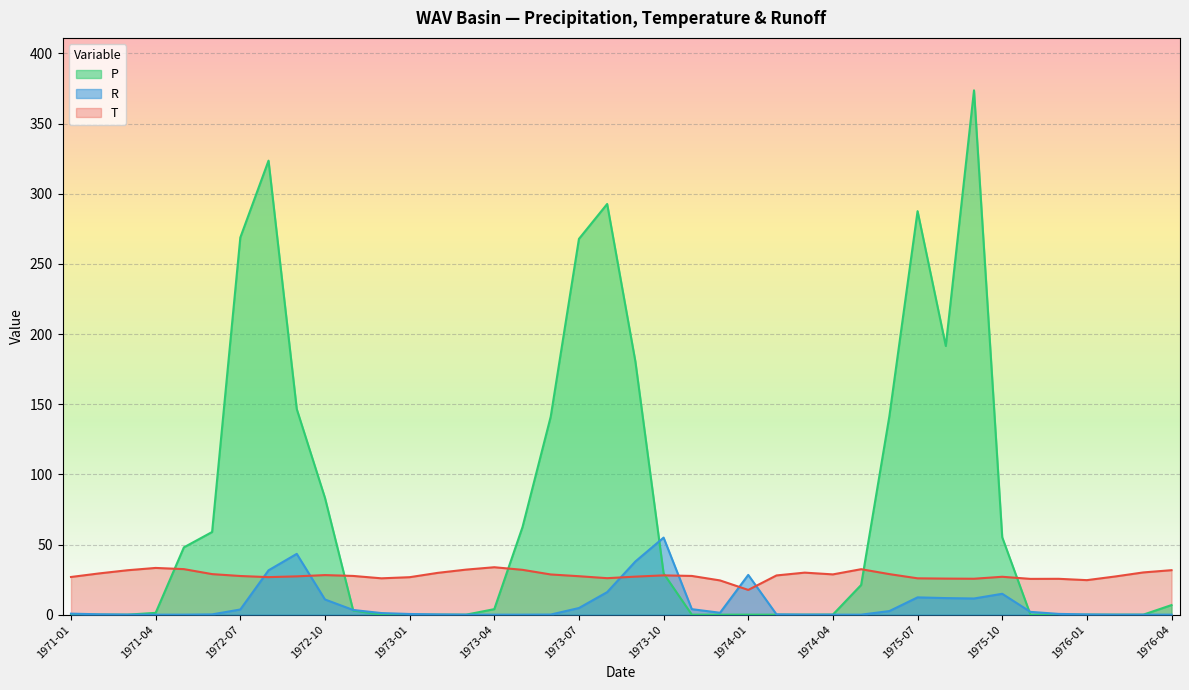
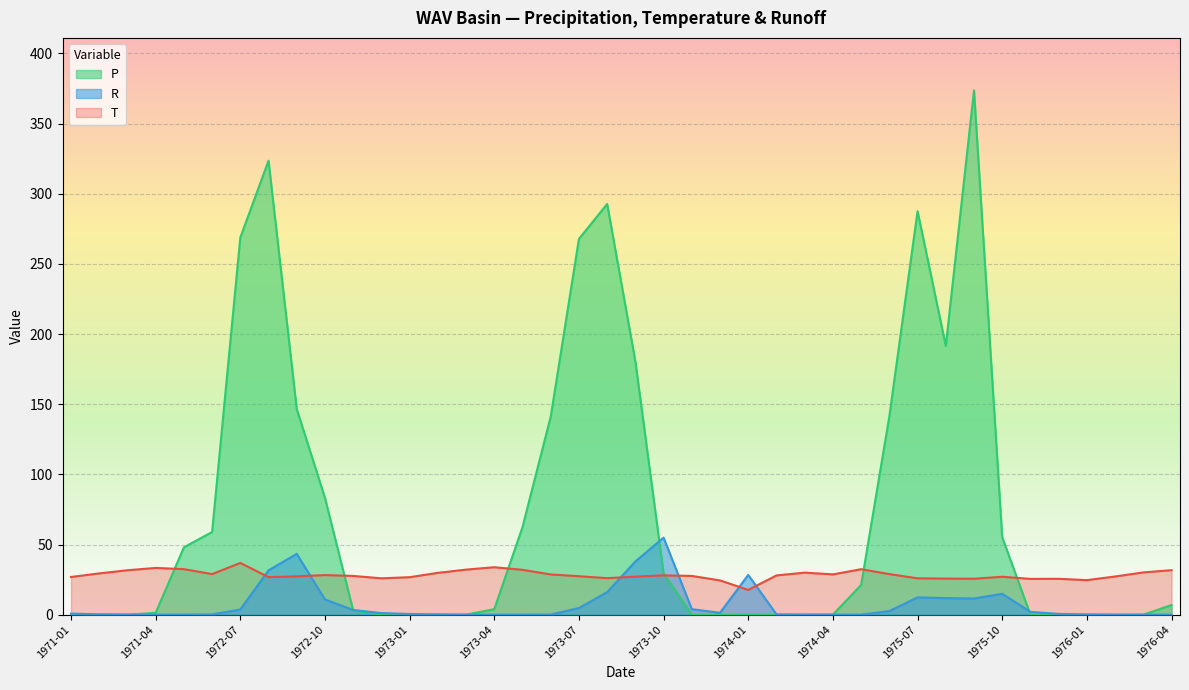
  {
    "P": {
      "1972-07": 269,
      "1972-10": 83,
      "1973-04": 4,
      "1973-07": 268,
      "1974-01": 0,
      "1975-07": 288,
      "1975-10": 55,
      "1976-04": 7
    },
    "R": {
      "1972-07": 4,
      "1972-10": 11,
      "1973-04": 0,
      "1973-07": 5,
      "1973-10": 55,
      "1974-01": 28,
      "1975-07": 12,
      "1975-10": 15,
      "1976-04": 0
    },
    "T": {
      "1971-01": 27,
      "1971-04": 33,
-     "1972-07": 28,
+     "1972-07": 37,
      "1972-10": 28,
      "1973-01": 27,
      "1973-04": 34,
      "1973-07": 27,
      "1974-01": 18,
      "1974-04": 29,
      "1975-07": 26,
      "1975-10": 27,
      "1976-01": 25,
      "1976-04": 32
    }
  }
